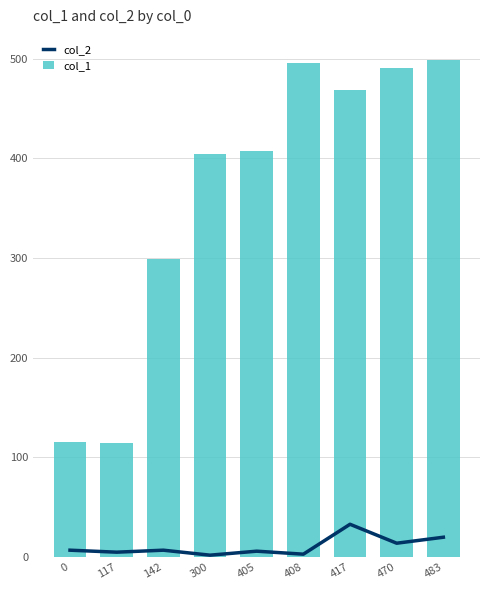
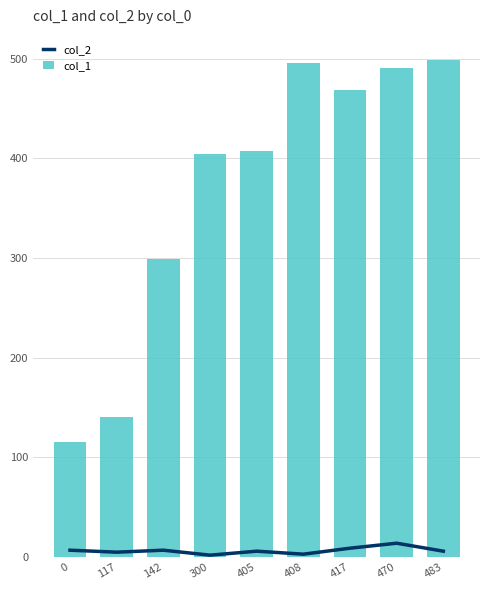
  {
    "col_2": {
      "0": 10,
      "117": 10,
      "142": 10,
      "300": 0,
      "405": 10,
      "408": 0,
-     "417": 30,
+     "417": 10,
      "470": 10,
-     "483": 20
+     "483": 10
    },
    "col_1": {
      "0": 120,
-     "117": 120,
+     "117": 140,
      "142": 300,
      "300": 400,
      "405": 410,
      "408": 500,
      "417": 470,
      "470": 490,
      "483": 500
    }
  }
